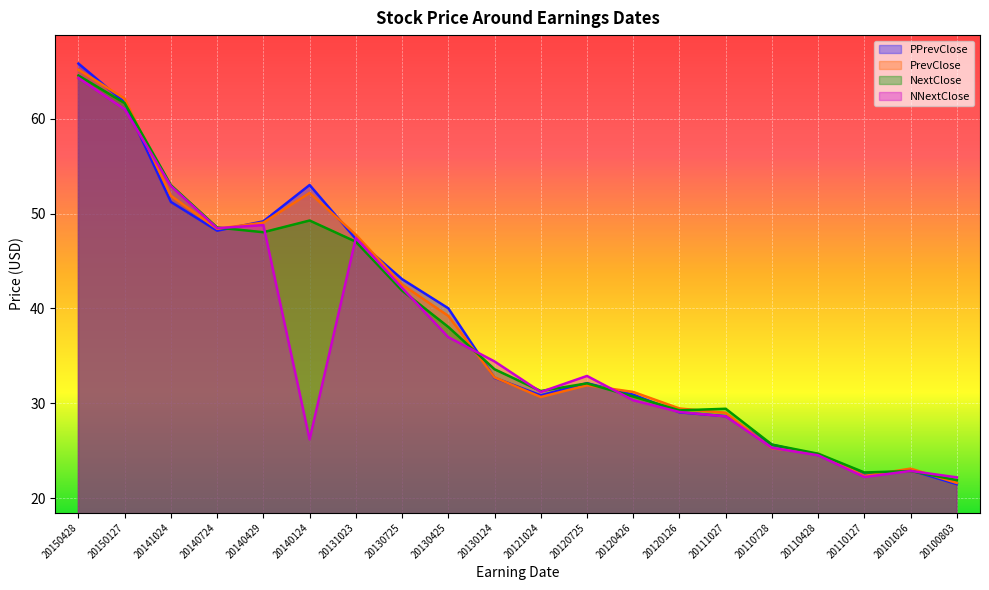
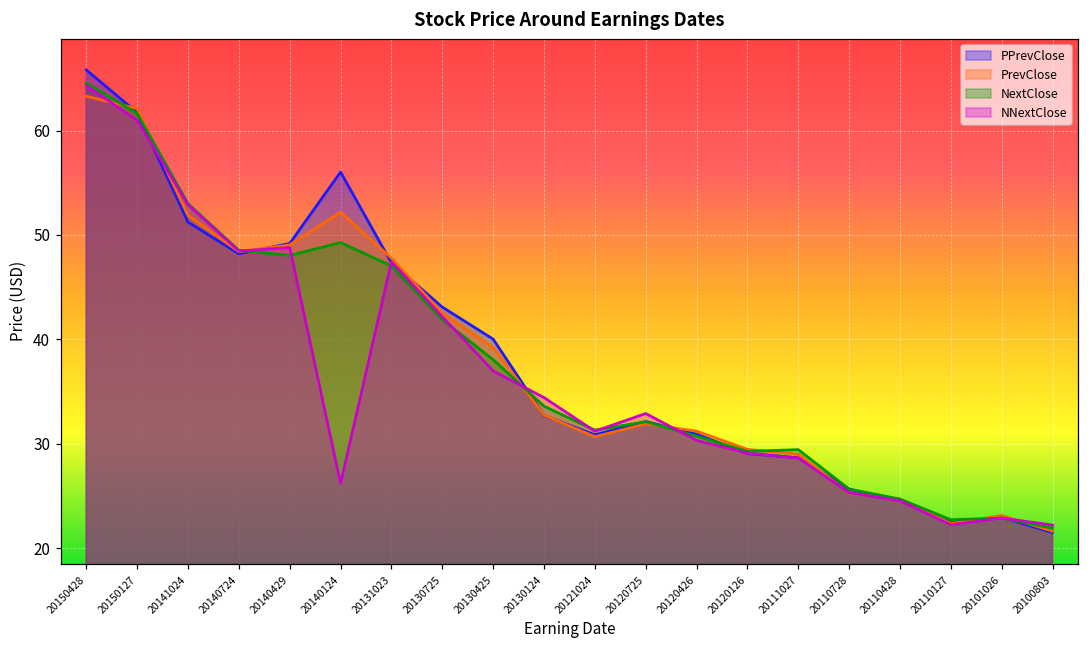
  {
    "PPrevClose": {
      "20150428": 66,
      "20141024": 51,
-     "20140124": 53,
+     "20140124": 56,
      "20130725": 43,
      "20130425": 40
    },
    "PrevClose": {
-     "20150428": 65,
+     "20150428": 63,
      "20150127": 62,
      "20141024": 52,
      "20140124": 52,
      "20131023": 48,
      "20130725": 43,
      "20130425": 39,
      "20120426": 31,
      "20111027": 29
    },
    "NextClose": {
      "20140429": 48,
      "20140124": 49,
      "20131023": 47,
      "20130725": 42,
      "20130425": 38,
      "20130124": 34,
      "20111027": 29,
      "20110127": 23,
      "20100803": 22
    },
    "NNextClose": {
      "20150127": 61,
      "20140124": 26,
      "20130725": 42,
      "20130425": 37,
      "20130124": 34,
      "20120725": 33,
      "20120426": 30,
      "20100803": 22
    }
  }
